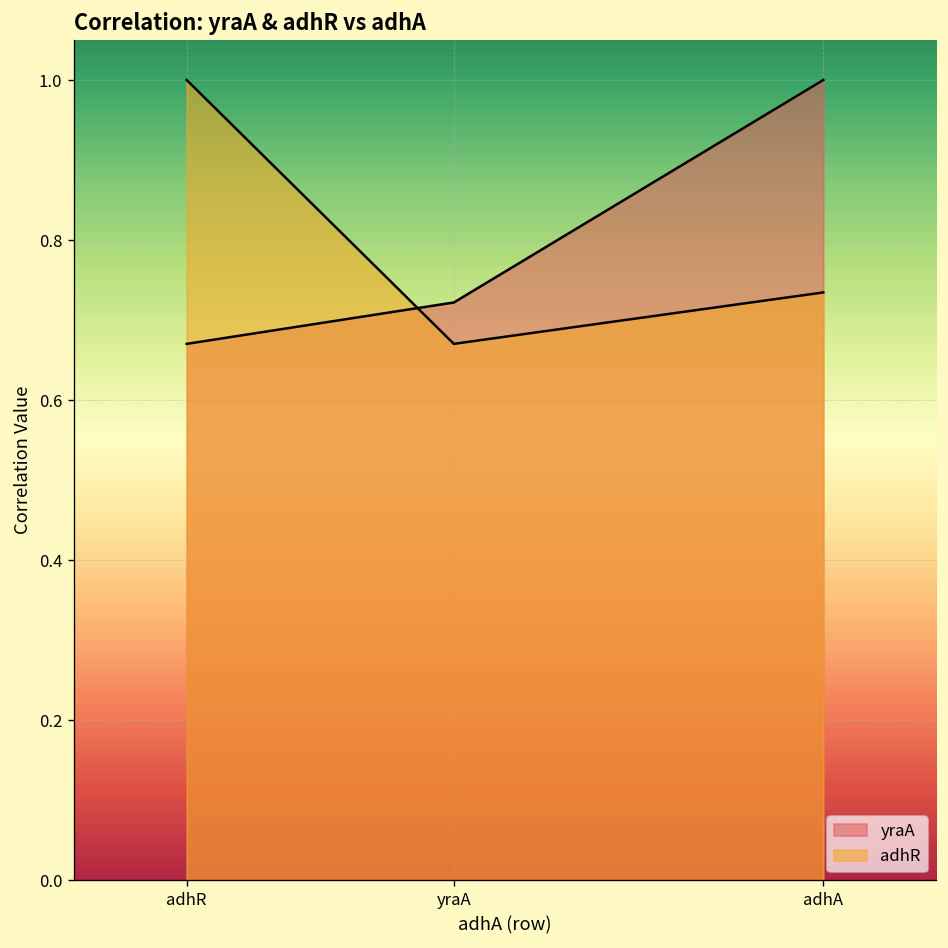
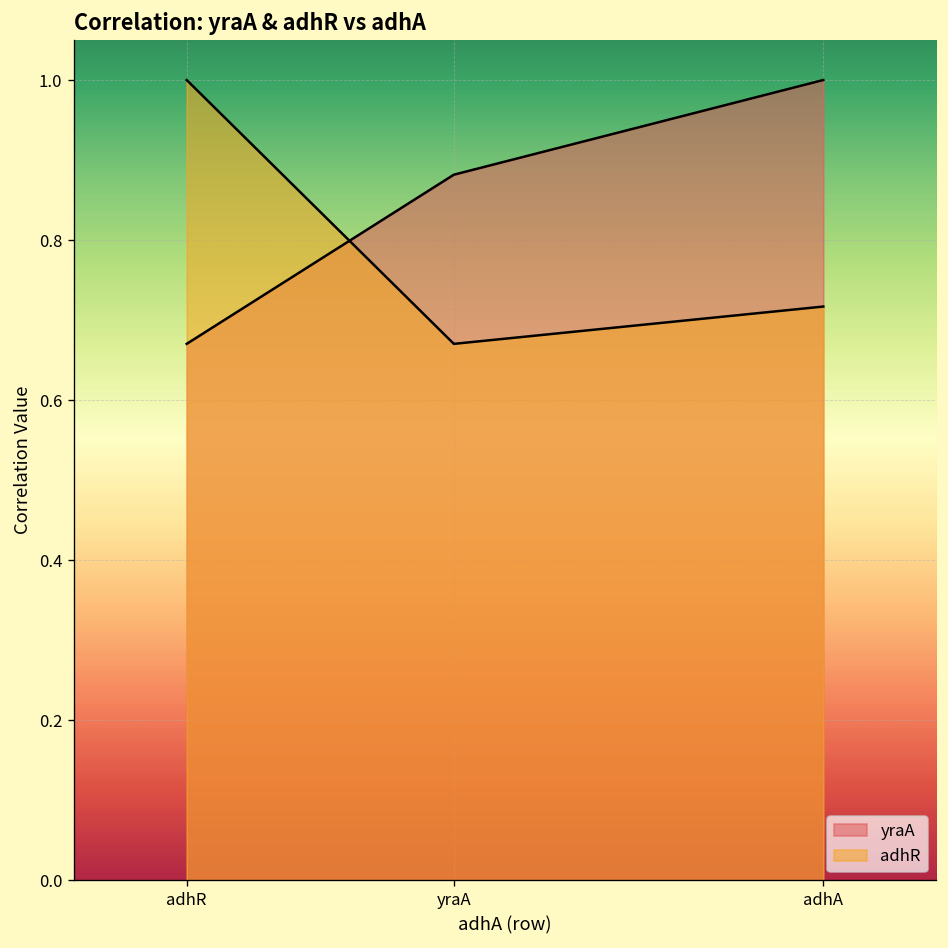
  {
    "yraA": {
      "adhR": 0.67,
-     "yraA": 0.72,
+     "yraA": 0.88,
      "adhA": 1.00
    },
    "adhR": {
      "adhR": 1.00,
      "yraA": 0.67,
-     "adhA": 0.73
+     "adhA": 0.72
    }
  }
